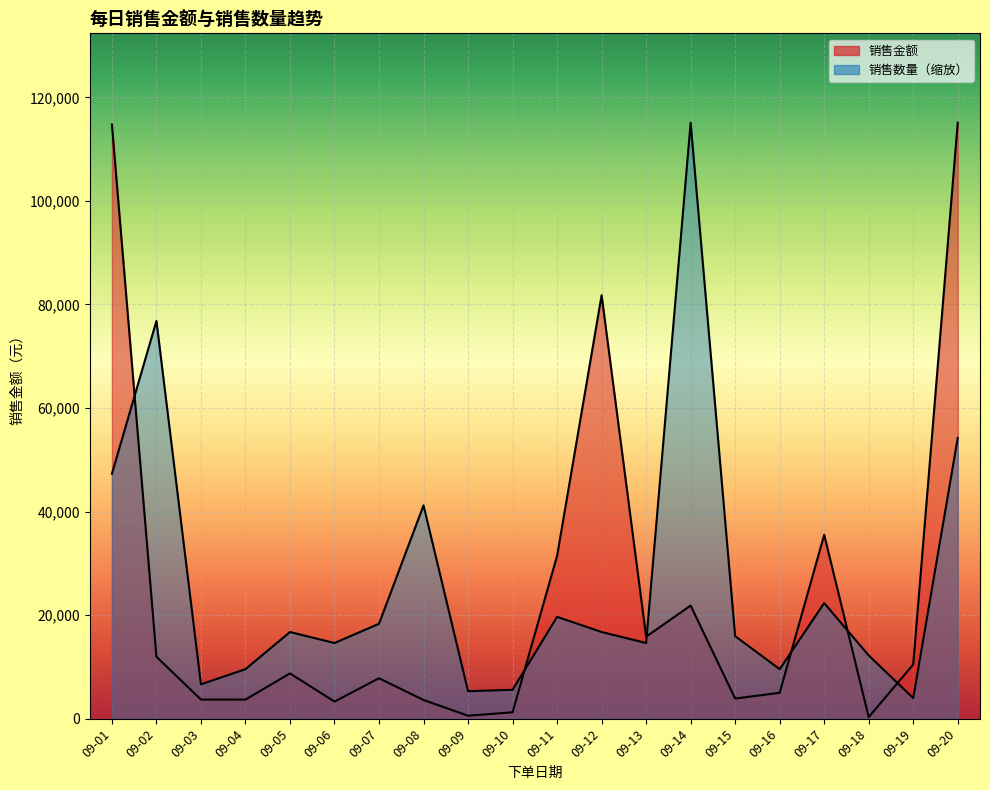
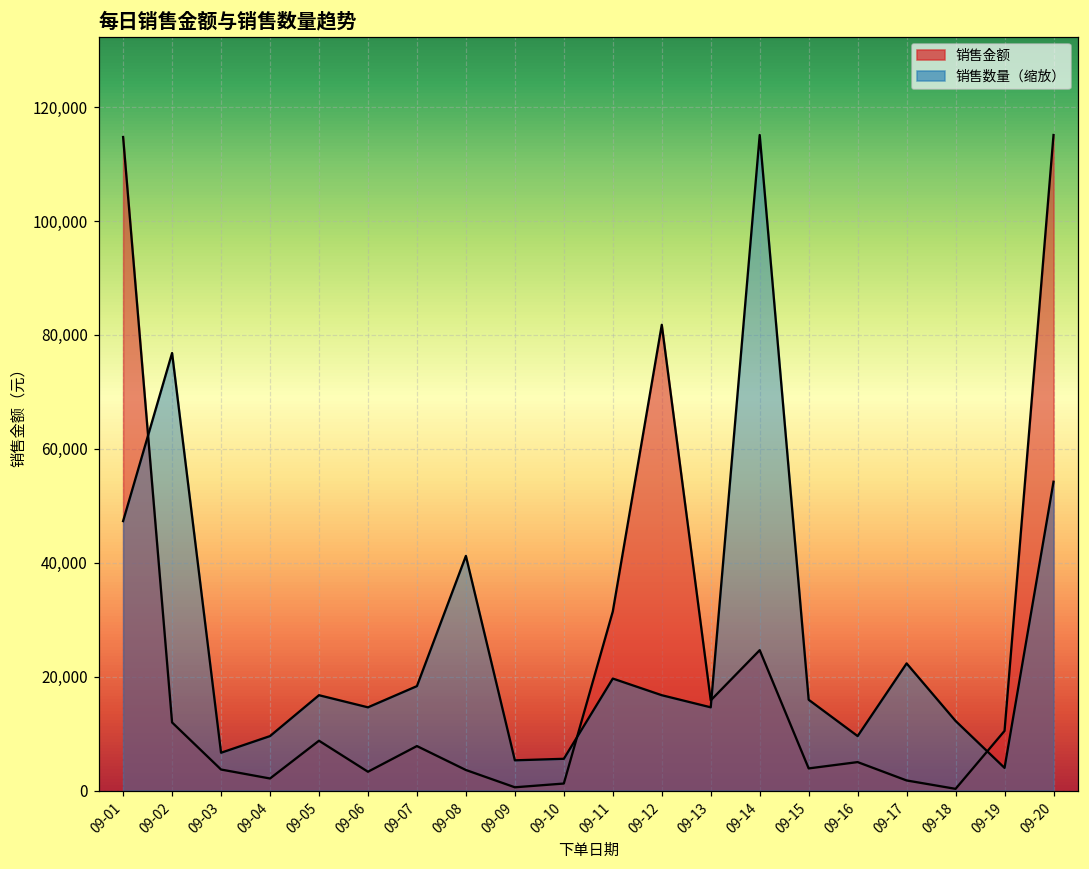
  {
    "销售金额": {
      "09-01": "115,000",
      "09-02": "12,000",
      "09-03": "4,000",
-     "09-04": "4,000",
+     "09-04": "2,000",
      "09-05": "9,000",
      "09-06": "3,000",
      "09-07": "8,000",
      "09-08": "4,000",
      "09-09": "1,000",
      "09-10": "1,000",
      "09-11": "31,000",
      "09-12": "82,000",
      "09-13": "16,000",
-     "09-14": "22,000",
+     "09-14": "25,000",
      "09-15": "4,000",
      "09-16": "5,000",
-     "09-17": "36,000",
+     "09-17": "2,000",
      "09-18": "0",
      "09-19": "10,000",
      "09-20": "115,000"
    },
    "销售数量（缩放）": {
      "09-01": "47,000",
      "09-02": "77,000",
      "09-03": "7,000",
      "09-04": "10,000",
      "09-05": "17,000",
      "09-06": "15,000",
      "09-07": "18,000",
      "09-08": "41,000",
      "09-09": "5,000",
      "09-10": "6,000",
      "09-11": "20,000",
      "09-12": "17,000",
      "09-13": "15,000",
      "09-14": "115,000",
      "09-15": "16,000",
      "09-16": "10,000",
      "09-17": "22,000",
      "09-18": "12,000",
      "09-19": "4,000",
      "09-20": "54,000"
    }
  }
